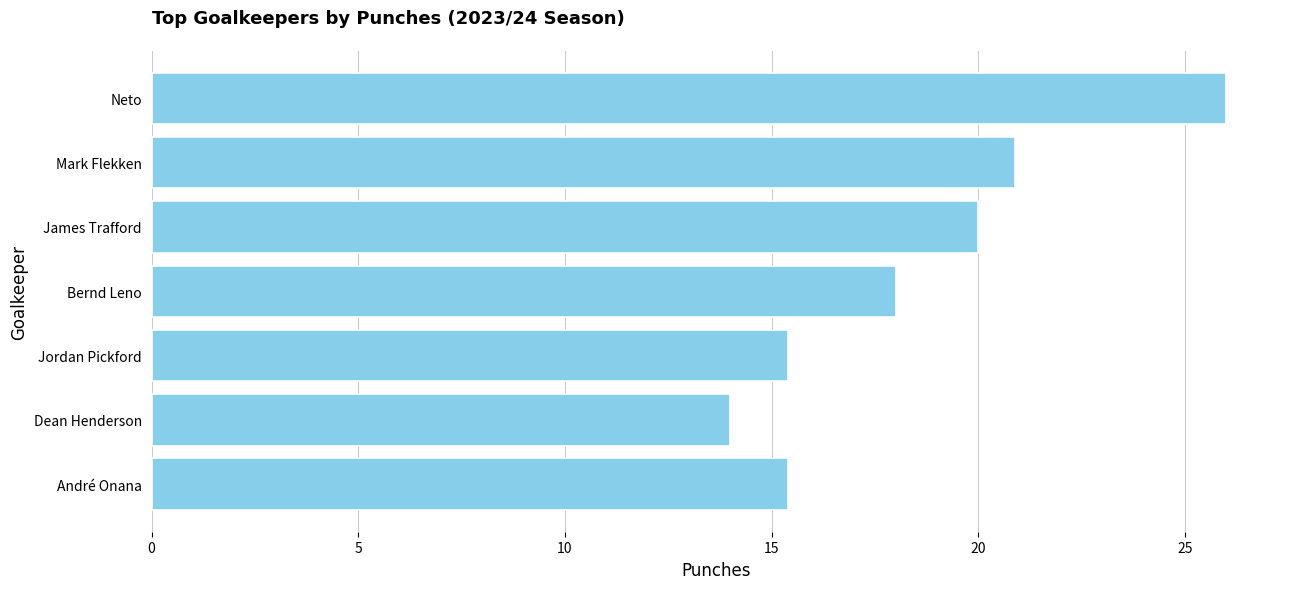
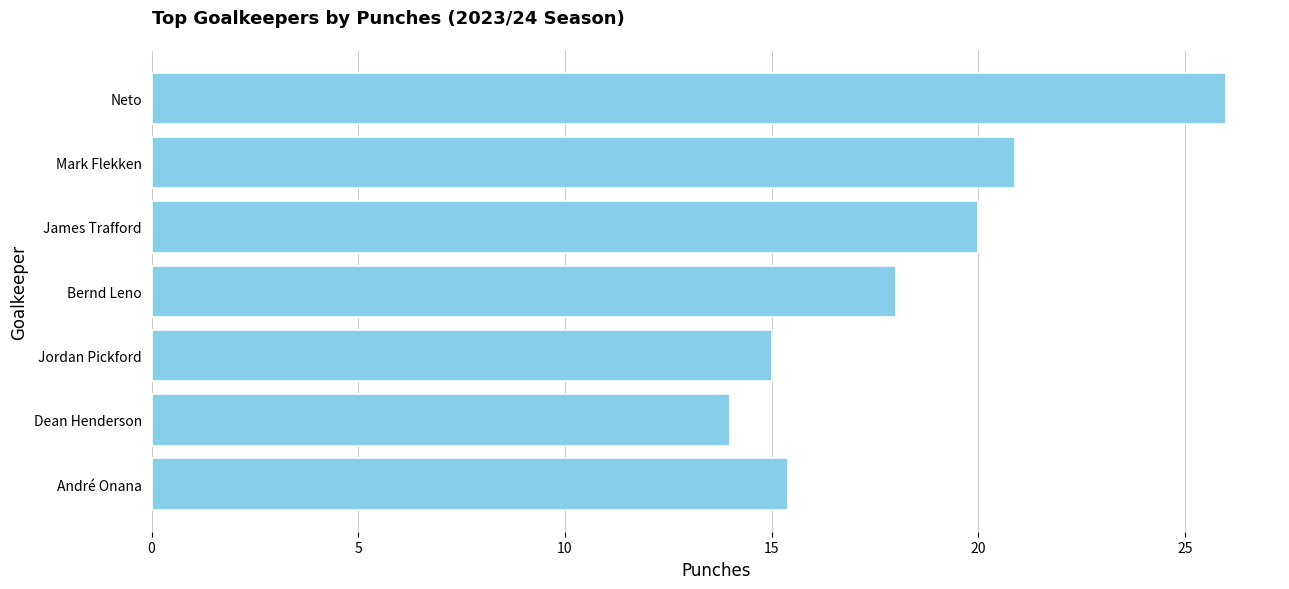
  {
    "Neto": 26.0,
    "Mark Flekken": 20.9,
    "James Trafford": 20.0,
    "Bernd Leno": 18.0,
-   "Jordan Pickford": 15.4,
+   "Jordan Pickford": 15.0,
    "Dean Henderson": 14.0,
    "André Onana": 15.4
  }
